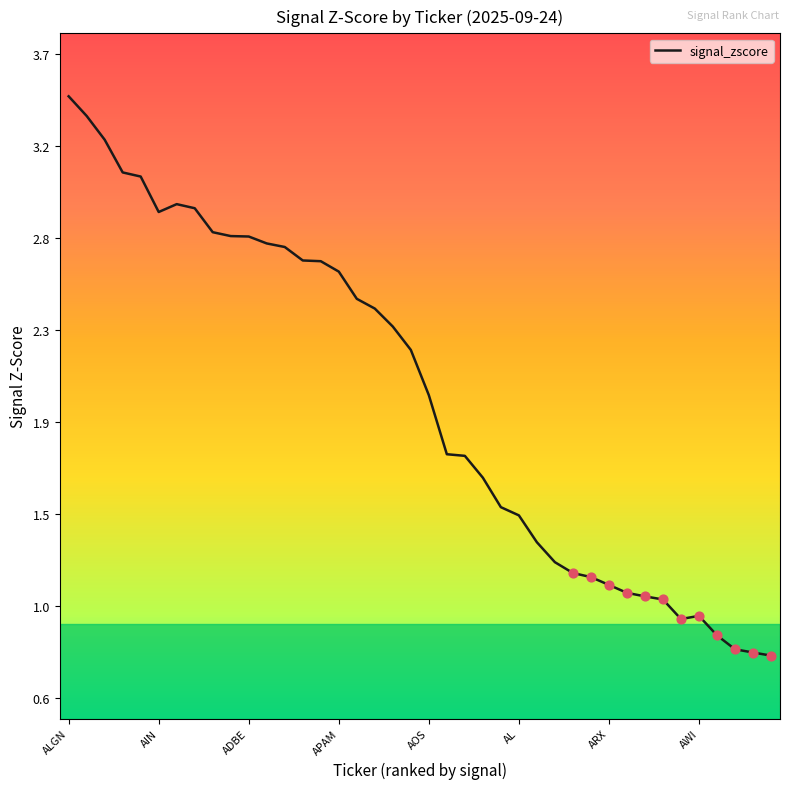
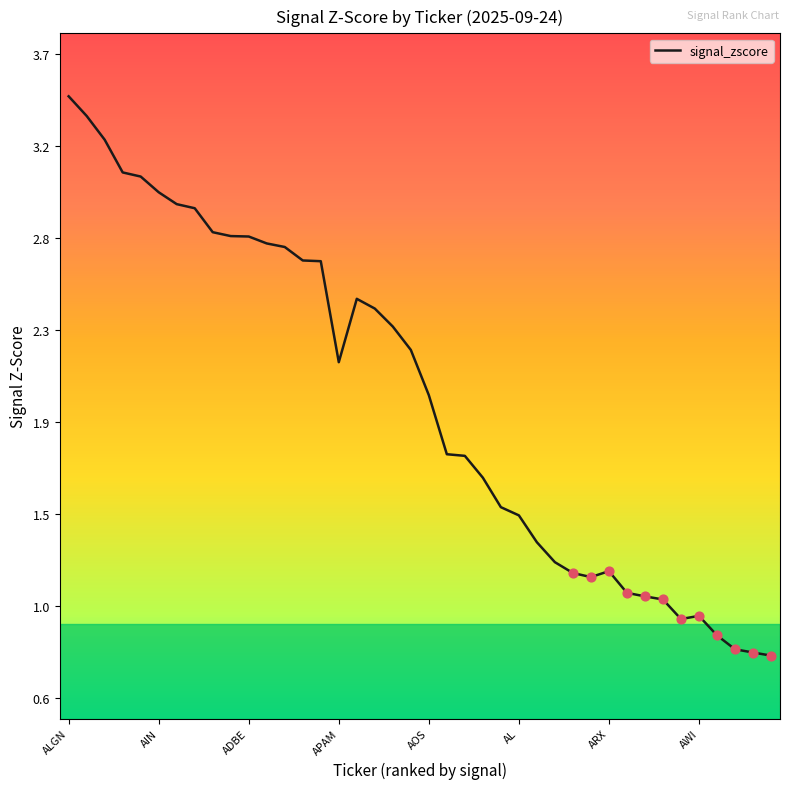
  {
    "signal_zscore": {
      "ALGN": 3.45,
-     "AIN": 2.90,
+     "AIN": 3.00,
      "ADBE": 2.78,
-     "APAM": 2.62,
+     "APAM": 2.19,
      "AOS": 2.03,
      "AL": 1.46,
-     "ARX": 1.12
+     "ARX": 1.19
    }
  }
